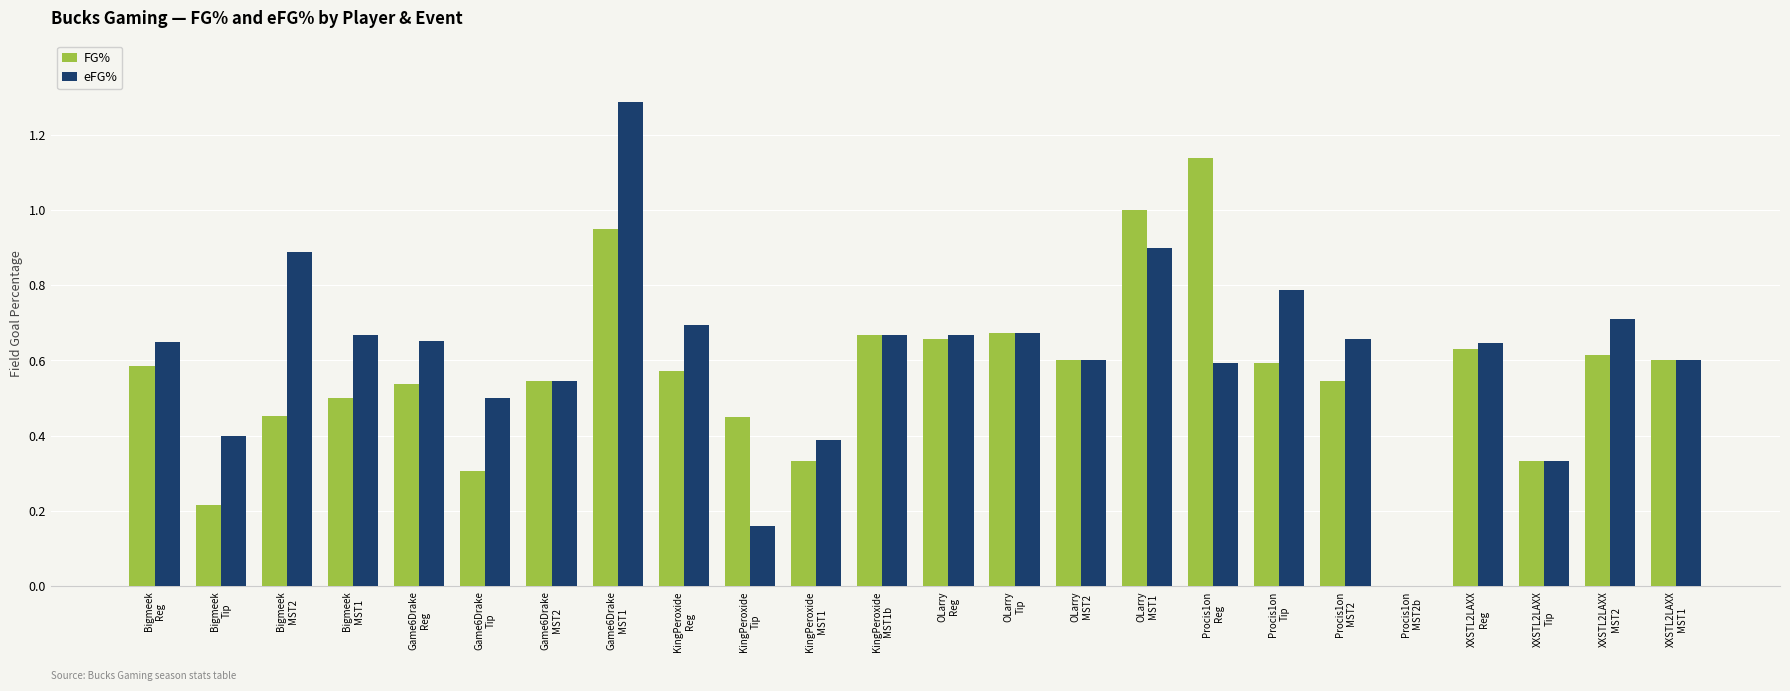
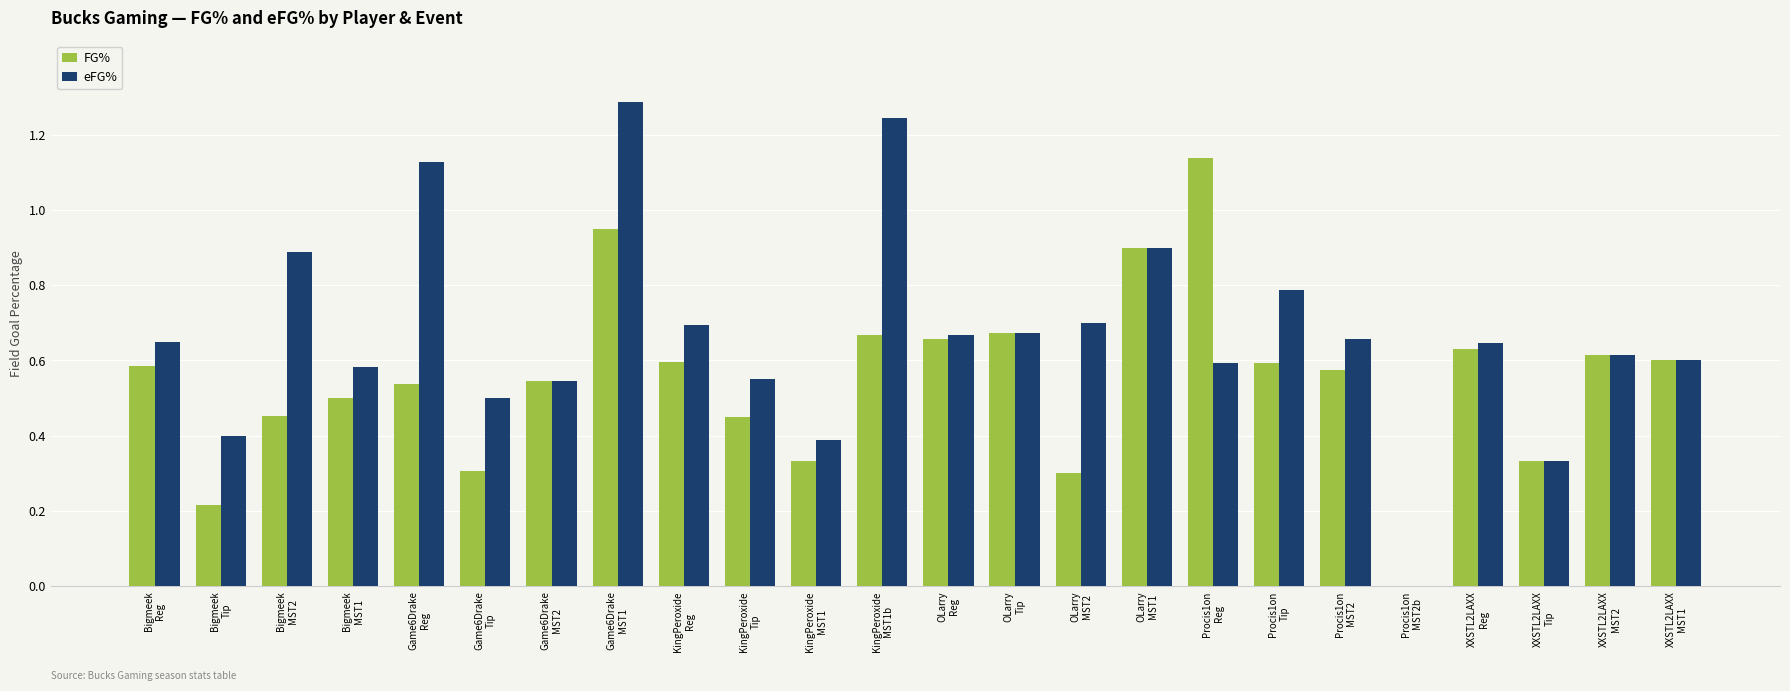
  {
    "FG%": {
      "Bigmeek Reg": 0.59,
      "Bigmeek Tip": 0.22,
      "Bigmeek MST2": 0.45,
      "Bigmeek MST1": 0.50,
      "Game6Drake Reg": 0.54,
      "Game6Drake Tip": 0.31,
      "Game6Drake MST2": 0.54,
      "Game6Drake MST1": 0.95,
-     "KingPeroxide Reg": 0.57,
+     "KingPeroxide Reg": 0.60,
      "KingPeroxide Tip": 0.45,
      "KingPeroxide MST1": 0.33,
      "KingPeroxide MST1b": 0.67,
      "OLarry Reg": 0.66,
      "OLarry Tip": 0.67,
-     "OLarry MST2": 0.6,
-     "OLarry MST1": 1.0,
+     "OLarry MST2": 0.3,
+     "OLarry MST1": 0.9,
      "Procis1on Reg": 1.14,
      "Procis1on Tip": 0.59,
-     "Procis1on MST2": 0.55,
+     "Procis1on MST2": 0.58,
      "Procis1on MST2b": 0.00,
      "XXSTL2LAXX Reg": 0.63,
      "XXSTL2LAXX Tip": 0.33,
      "XXSTL2LAXX MST2": 0.62,
      "XXSTL2LAXX MST1": 0.60
    },
    "eFG%": {
      "Bigmeek Reg": 0.65,
      "Bigmeek Tip": 0.40,
      "Bigmeek MST2": 0.89,
-     "Bigmeek MST1": 0.67,
-     "Game6Drake Reg": 0.65,
+     "Bigmeek MST1": 0.58,
+     "Game6Drake Reg": 1.13,
      "Game6Drake Tip": 0.50,
      "Game6Drake MST2": 0.54,
      "Game6Drake MST1": 1.29,
      "KingPeroxide Reg": 0.70,
-     "KingPeroxide Tip": 0.16,
+     "KingPeroxide Tip": 0.55,
      "KingPeroxide MST1": 0.39,
-     "KingPeroxide MST1b": 0.67,
+     "KingPeroxide MST1b": 1.25,
      "OLarry Reg": 0.67,
      "OLarry Tip": 0.67,
-     "OLarry MST2": 0.6,
+     "OLarry MST2": 0.7,
      "OLarry MST1": 0.90,
      "Procis1on Reg": 0.59,
      "Procis1on Tip": 0.79,
      "Procis1on MST2": 0.66,
      "Procis1on MST2b": 0.00,
      "XXSTL2LAXX Reg": 0.65,
      "XXSTL2LAXX Tip": 0.33,
-     "XXSTL2LAXX MST2": 0.71,
+     "XXSTL2LAXX MST2": 0.62,
      "XXSTL2LAXX MST1": 0.60
    }
  }
